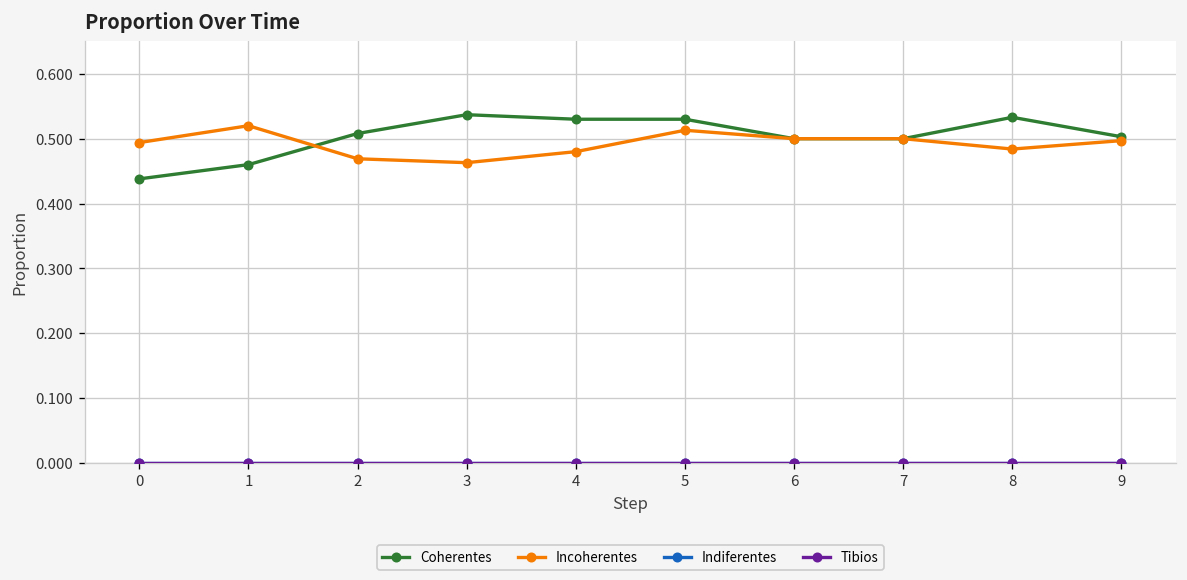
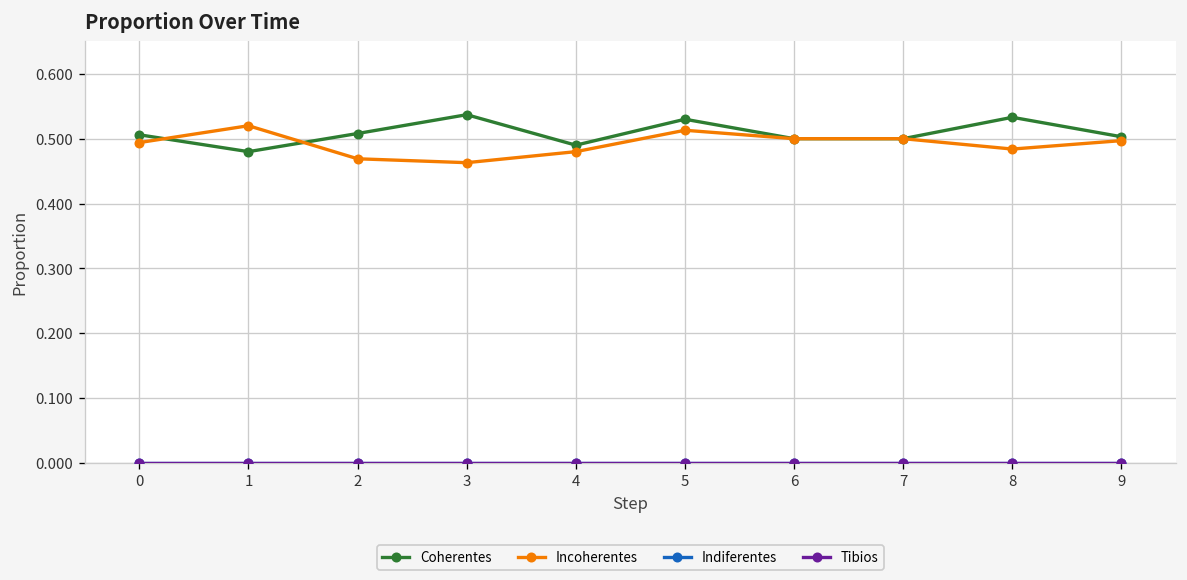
  {
    "Coherentes": {
-     "0": 0.44,
-     "1": 0.46,
+     "0": 0.51,
+     "1": 0.48,
      "2": 0.51,
      "3": 0.54,
-     "4": 0.53,
+     "4": 0.49,
      "5": 0.53,
      "8": 0.53,
      "9": 0.50
    },
    "Incoherentes": {
      "0": 0.49,
      "1": 0.52,
      "2": 0.47,
      "3": 0.46,
      "4": 0.48,
      "5": 0.51,
      "8": 0.48,
      "9": 0.50
    },
    "Tibios": {
      "0": 0.00,
      "1": 0.00,
      "2": 0.00,
      "3": 0.00,
      "4": 0.00,
      "5": 0.00,
      "6": 0.00,
      "7": 0.00,
      "8": 0.00,
      "9": 0.00
    }
  }
